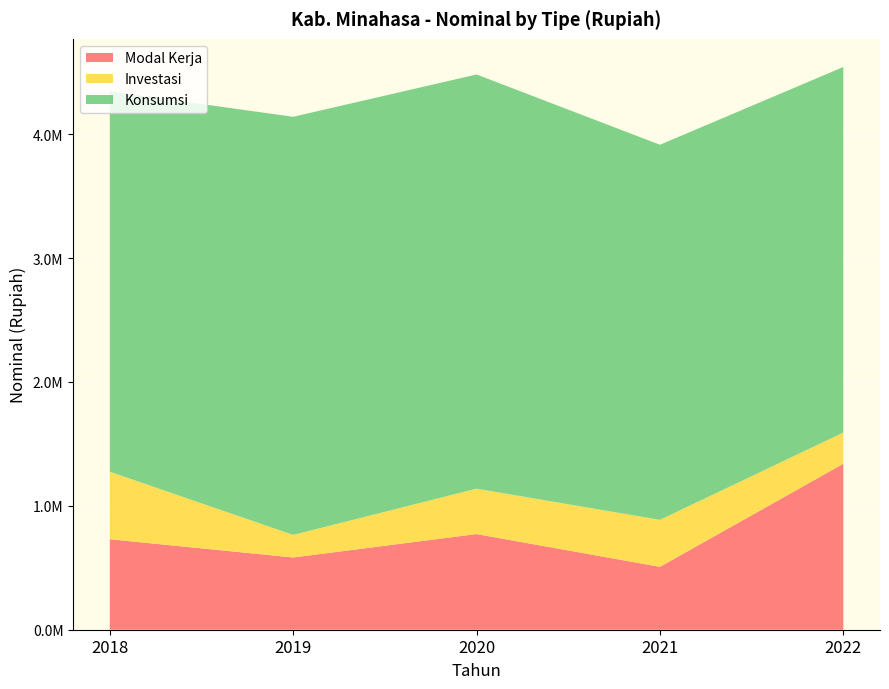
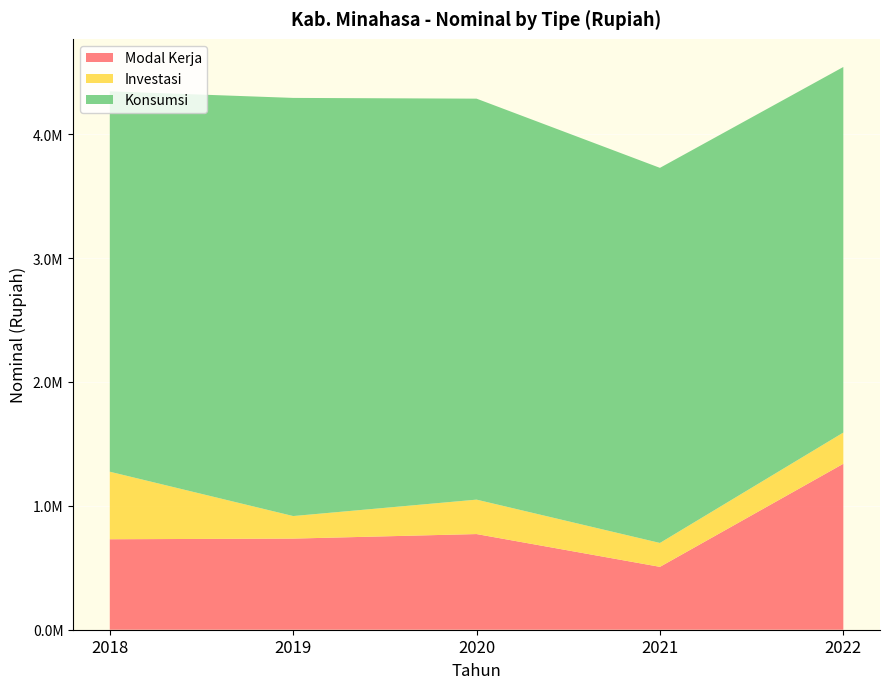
  {
    "Modal Kerja": {
      "2018": 730000,
-     "2019": 580000,
+     "2019": 740000,
      "2020": 770000,
      "2021": 510000,
      "2022": 1340000
    },
    "Investasi": {
      "2018": 550000,
      "2019": 180000,
-     "2020": 370000,
-     "2021": 380000,
+     "2020": 280000,
+     "2021": 190000,
      "2022": 250000
    },
    "Konsumsi": {
      "2019": 3370000,
-     "2020": 3340000,
+     "2020": 3240000,
      "2021": 3030000,
      "2022": 2950000
    }
  }
